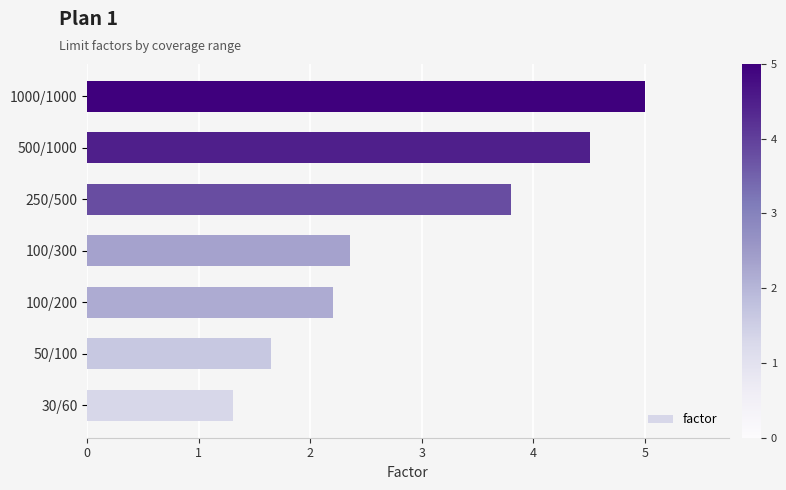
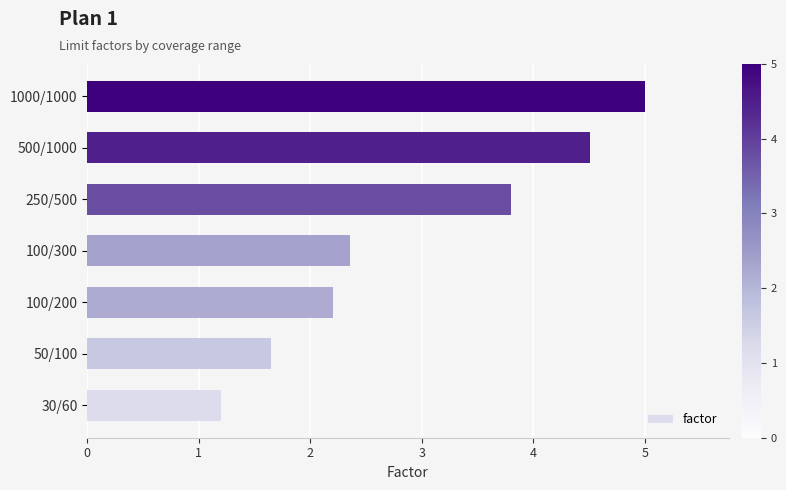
  {
    "1000/1000": 5.00,
    "500/1000": 4.51,
    "250/500": 3.80,
    "100/300": 2.36,
    "100/200": 2.20,
    "50/100": 1.65,
-   "30/60": 1.31
+   "30/60": 1.20
  }
